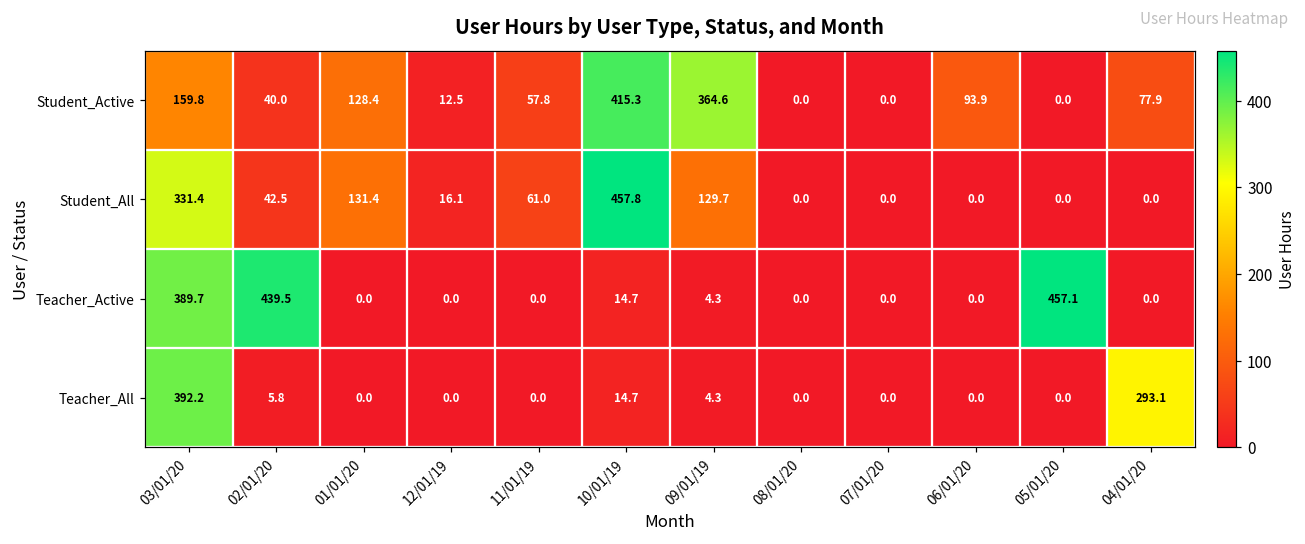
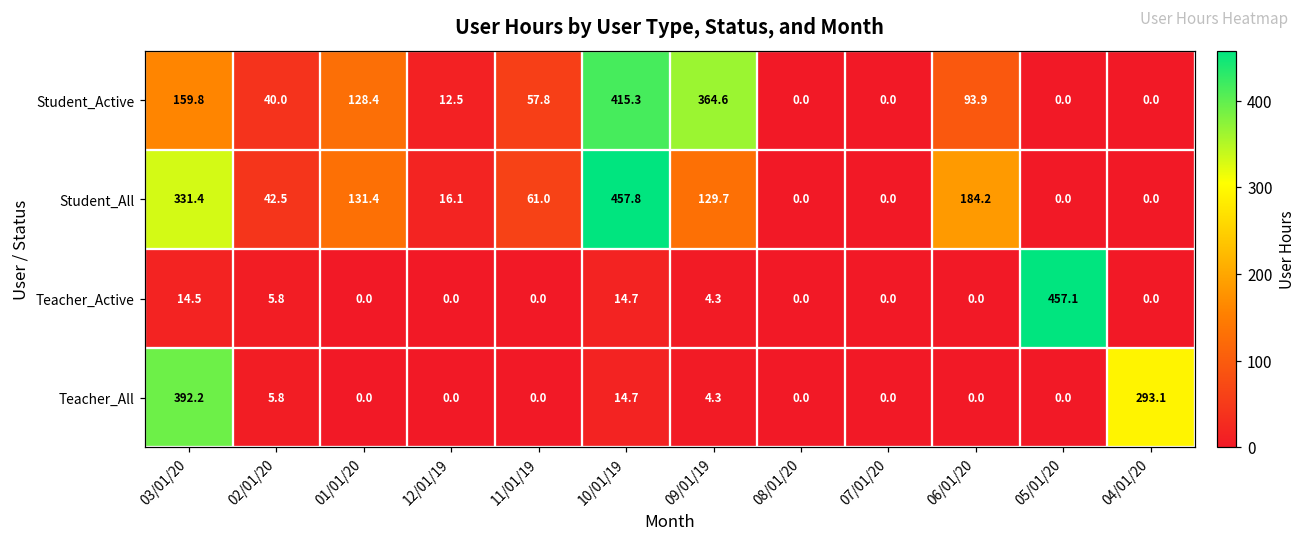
  {
    "Student_Active": {
      "03/01/20": 159.8,
      "02/01/20": 40.0,
      "01/01/20": 128.4,
      "12/01/19": 12.5,
      "11/01/19": 57.8,
      "10/01/19": 415.3,
      "09/01/19": 364.6,
      "08/01/20": 0.0,
      "07/01/20": 0.0,
      "06/01/20": 93.9,
      "05/01/20": 0.0,
-     "04/01/20": 77.9
+     "04/01/20": 0.0
    },
    "Student_All": {
      "03/01/20": 331.4,
      "02/01/20": 42.5,
      "01/01/20": 131.4,
      "12/01/19": 16.1,
      "11/01/19": 61.0,
      "10/01/19": 457.8,
      "09/01/19": 129.7,
      "08/01/20": 0.0,
      "07/01/20": 0.0,
-     "06/01/20": 0.0,
+     "06/01/20": 184.2,
      "05/01/20": 0.0,
      "04/01/20": 0.0
    },
    "Teacher_Active": {
-     "03/01/20": 389.7,
-     "02/01/20": 439.5,
+     "03/01/20": 14.5,
+     "02/01/20": 5.8,
      "01/01/20": 0.0,
      "12/01/19": 0.0,
      "11/01/19": 0.0,
      "10/01/19": 14.7,
      "09/01/19": 4.3,
      "08/01/20": 0.0,
      "07/01/20": 0.0,
      "06/01/20": 0.0,
      "05/01/20": 457.1,
      "04/01/20": 0.0
    },
    "Teacher_All": {
      "03/01/20": 392.2,
      "02/01/20": 5.8,
      "01/01/20": 0.0,
      "12/01/19": 0.0,
      "11/01/19": 0.0,
      "10/01/19": 14.7,
      "09/01/19": 4.3,
      "08/01/20": 0.0,
      "07/01/20": 0.0,
      "06/01/20": 0.0,
      "05/01/20": 0.0,
      "04/01/20": 293.1
    }
  }
